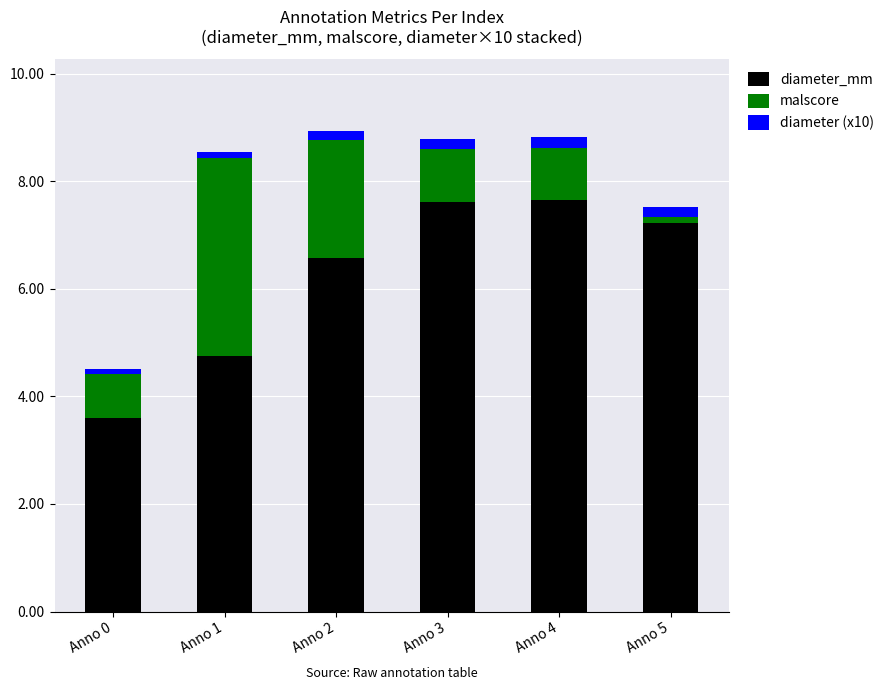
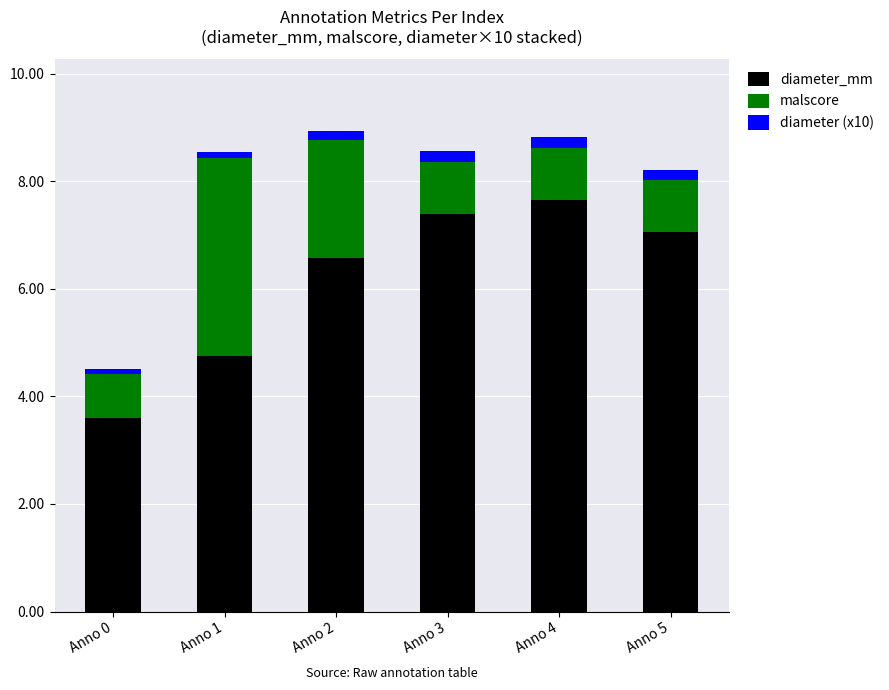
  {
    "diameter_mm": {
      "Anno 0": 3.6,
      "Anno 1": 4.7,
      "Anno 2": 6.6,
-     "Anno 3": 7.6,
+     "Anno 3": 7.4,
      "Anno 4": 7.7,
-     "Anno 5": 7.2
+     "Anno 5": 7.1
    },
    "malscore": {
      "Anno 0": 0.8,
      "Anno 1": 3.7,
      "Anno 2": 2.2,
      "Anno 3": 1.0,
      "Anno 4": 1.0,
-     "Anno 5": 0.1
+     "Anno 5": 1.0
    },
    "diameter (x10)": {
      "Anno 0": 0.1,
      "Anno 1": 0.1,
      "Anno 2": 0.2,
      "Anno 3": 0.2,
      "Anno 4": 0.2,
      "Anno 5": 0.2
    }
  }
